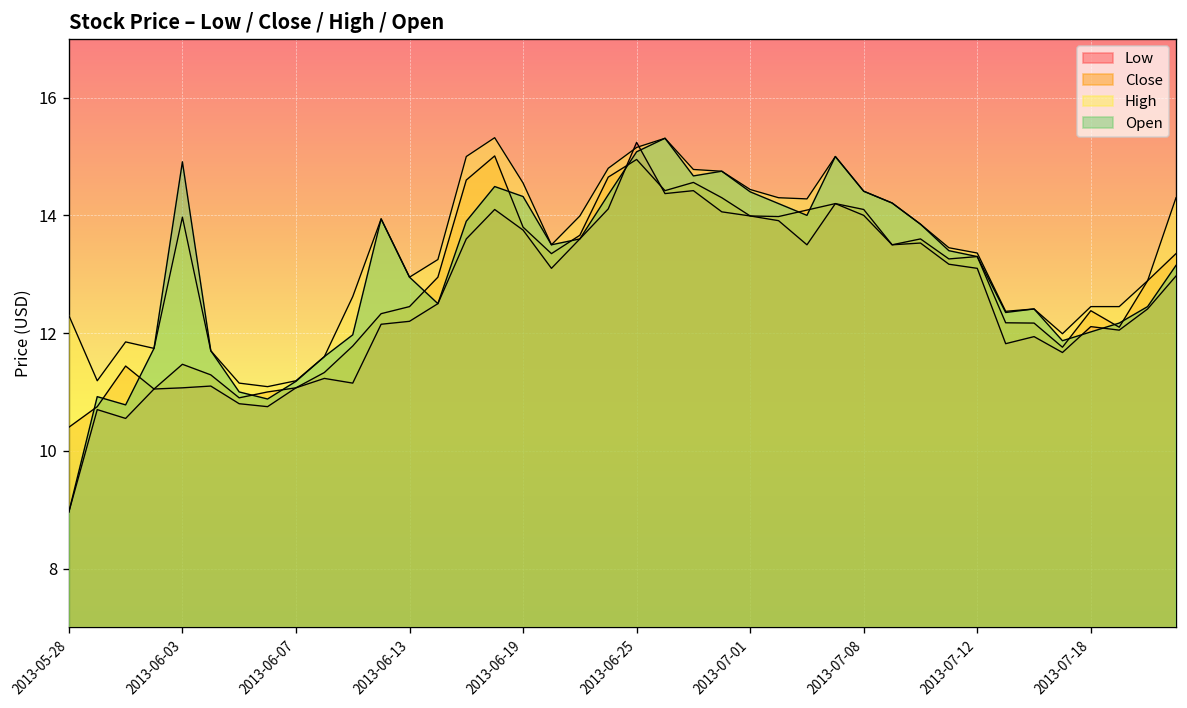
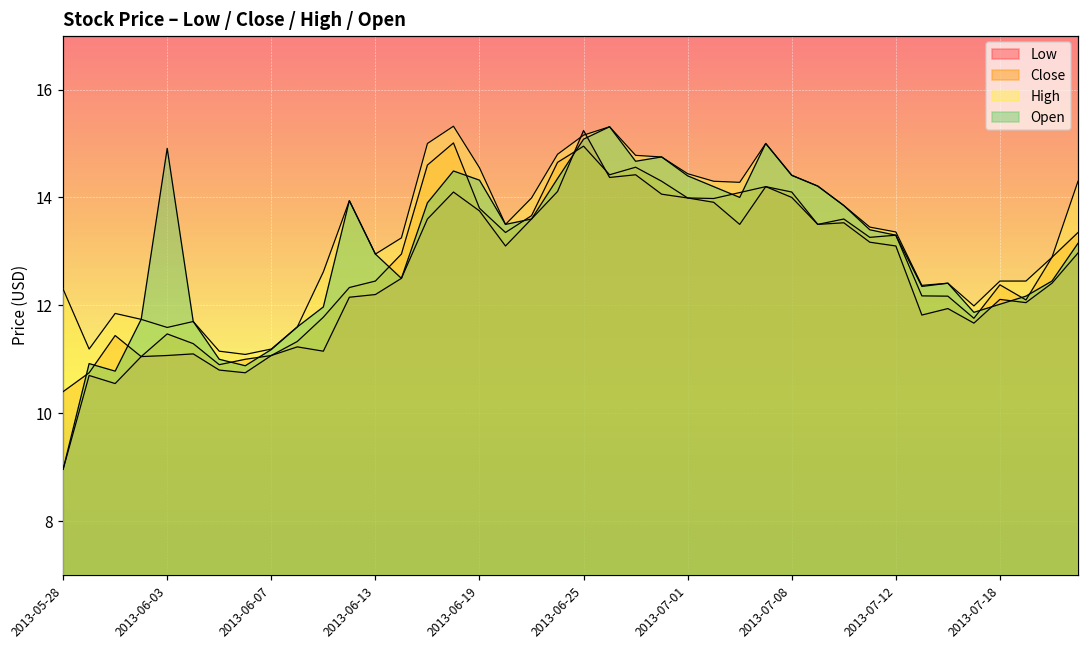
  {
    "Low": {
      "2013-06-03": 11.1,
      "2013-06-13": 12.2,
      "2013-06-25": 15.2,
      "2013-07-08": 14.0,
      "2013-07-12": 13.1,
      "2013-07-18": 12.1
    },
    "Close": {
      "2013-05-28": 10.4,
      "2013-06-03": 11.5,
      "2013-06-13": 12.5,
      "2013-06-25": 15.0,
      "2013-07-08": 14.1,
      "2013-07-18": 12.4
    },
    "High": {
      "2013-05-28": 12.3,
-     "2013-06-03": 14.0,
+     "2013-06-03": 11.6,
      "2013-06-19": 14.6,
      "2013-06-25": 15.2,
      "2013-07-12": 13.4,
      "2013-07-18": 12.5
    },
    "Open": {
      "2013-06-03": 14.9,
      "2013-06-19": 14.3,
      "2013-06-25": 15.1,
      "2013-07-18": 12.0
    }
  }
